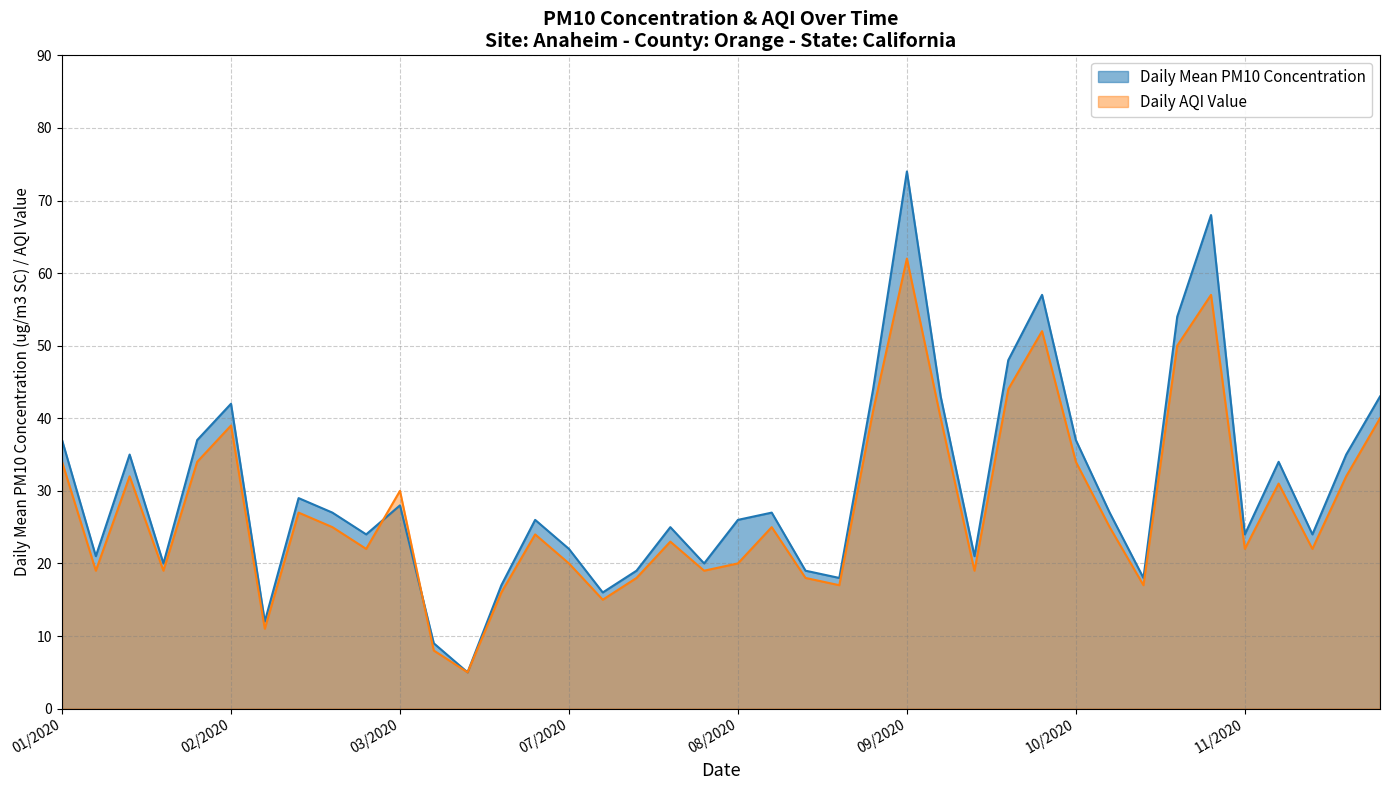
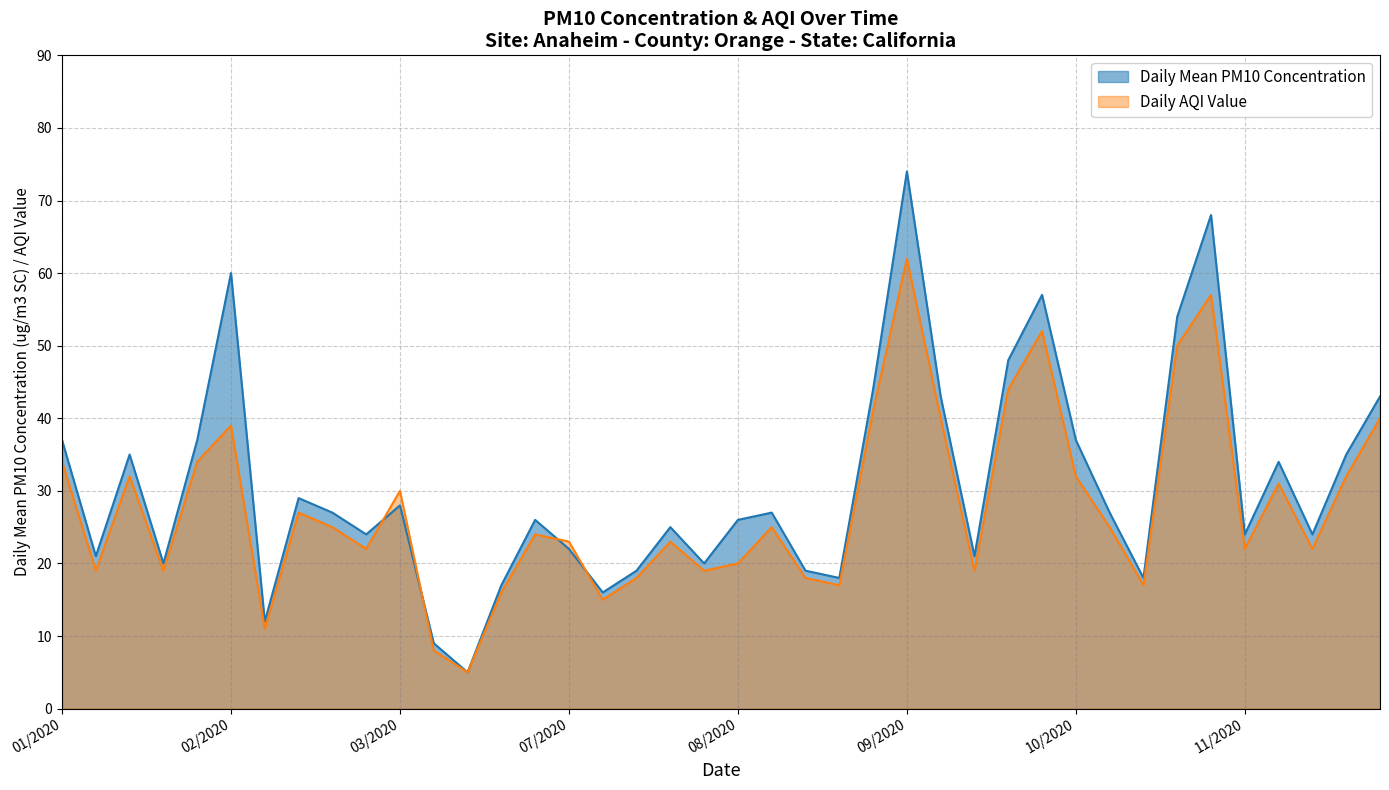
  {
    "Daily Mean PM10 Concentration": {
      "01/2020": 37,
-     "02/2020": 42,
+     "02/2020": 60,
      "03/2020": 28,
      "07/2020": 22,
      "08/2020": 26,
      "09/2020": 74,
      "10/2020": 37,
      "11/2020": 24
    },
    "Daily AQI Value": {
      "01/2020": 34,
      "02/2020": 39,
      "03/2020": 30,
-     "07/2020": 20,
+     "07/2020": 23,
      "08/2020": 20,
      "09/2020": 62,
-     "10/2020": 34,
+     "10/2020": 32,
      "11/2020": 22
    }
  }
